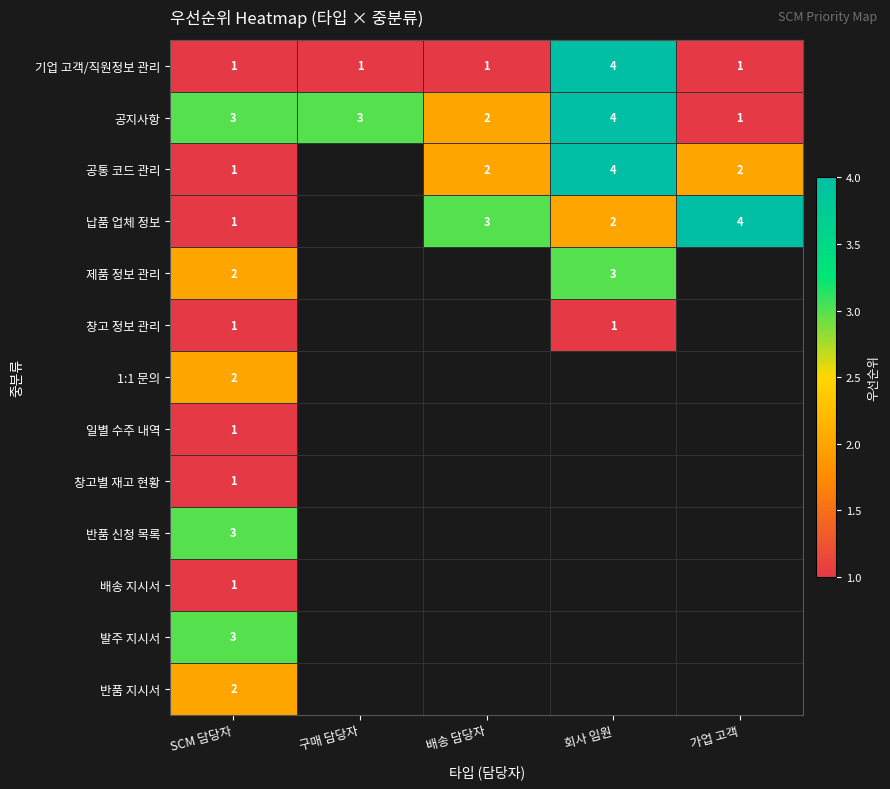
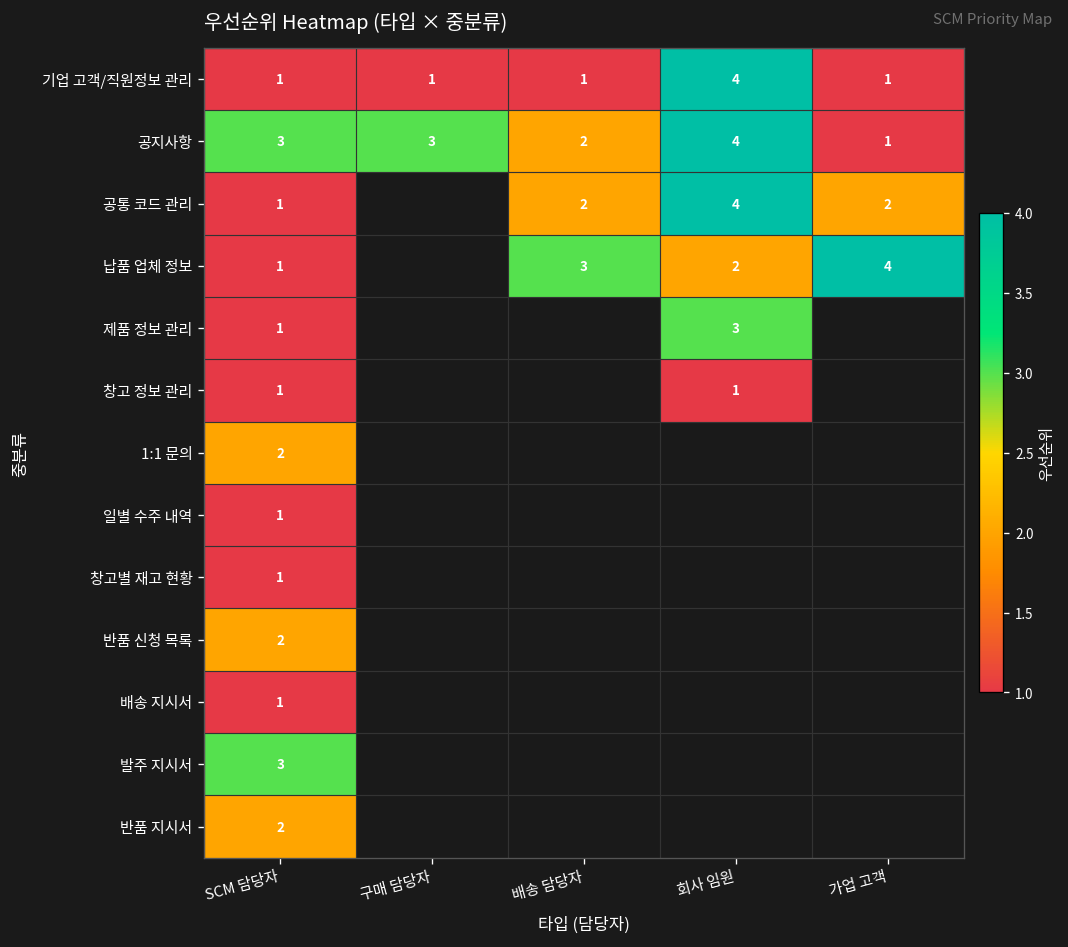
  {
    "기업 고객/직원정보 관리": {
      "SCM 담당자": 1,
      "구매 담당자": 1,
      "배송 담당자": 1,
      "회사 임원": 4,
      "가업 고객": 1
    },
    "공지사항": {
      "SCM 담당자": 3,
      "구매 담당자": 3,
      "배송 담당자": 2,
      "회사 임원": 4,
      "가업 고객": 1
    },
    "공통 코드 관리": {
      "SCM 담당자": 1,
      "배송 담당자": 2,
      "회사 임원": 4,
      "가업 고객": 2
    },
    "납품 업체 정보": {
      "SCM 담당자": 1,
      "배송 담당자": 3,
      "회사 임원": 2,
      "가업 고객": 4
    },
    "제품 정보 관리": {
-     "SCM 담당자": 2,
+     "SCM 담당자": 1,
      "회사 임원": 3
    },
    "창고 정보 관리": {
      "SCM 담당자": 1,
      "회사 임원": 1
    },
    "1:1 문의": {
      "SCM 담당자": 2
    },
    "일별 수주 내역": {
      "SCM 담당자": 1
    },
    "창고별 재고 현황": {
      "SCM 담당자": 1
    },
    "반품 신청 목록": {
-     "SCM 담당자": 3
+     "SCM 담당자": 2
    },
    "배송 지시서": {
      "SCM 담당자": 1
    },
    "발주 지시서": {
      "SCM 담당자": 3
    },
    "반품 지시서": {
      "SCM 담당자": 2
    }
  }
